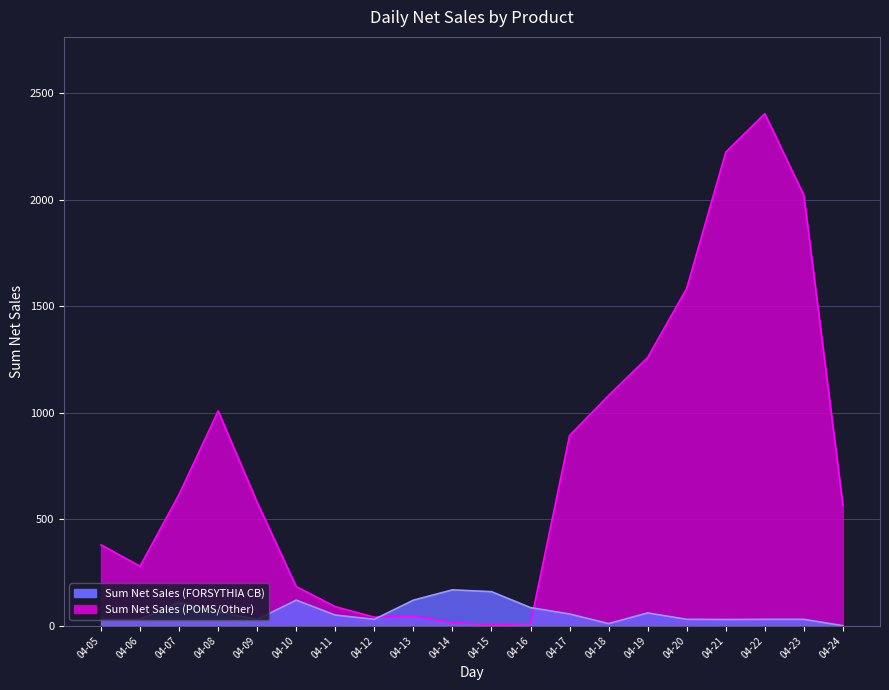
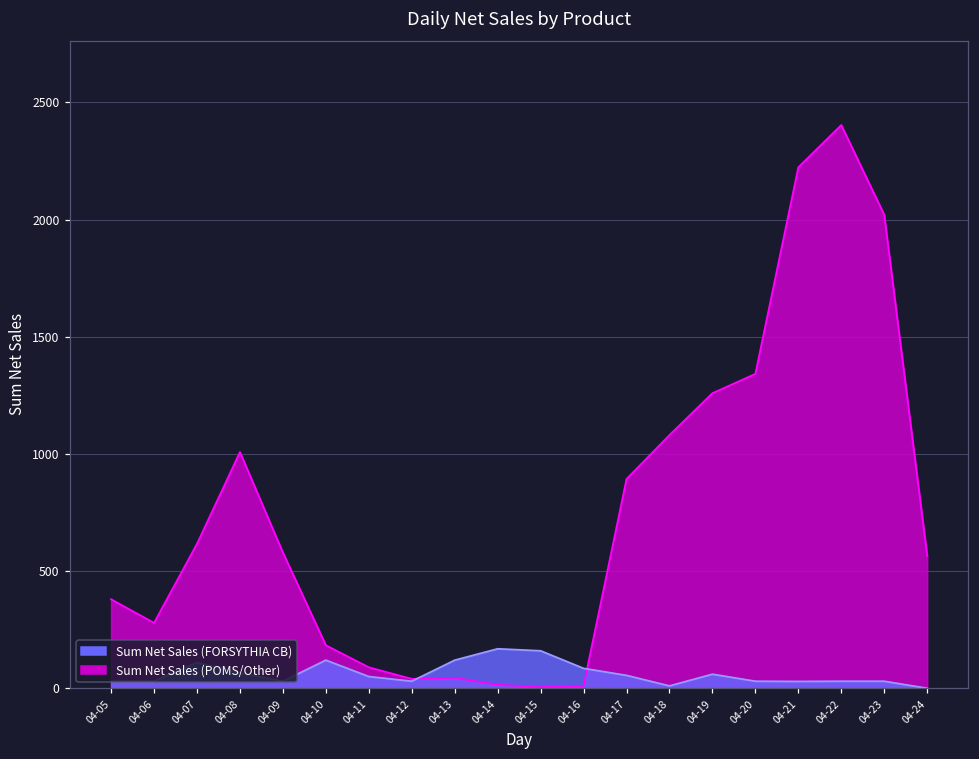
  {
    "Sum Net Sales (POMS/Other)": {
      "04-05": 380,
      "04-06": 280,
      "04-07": 620,
      "04-08": 1010,
      "04-09": 580,
      "04-10": 180,
      "04-11": 90,
      "04-13": 50,
      "04-14": 20,
      "04-15": 10,
      "04-16": 10,
      "04-17": 890,
      "04-18": 1080,
      "04-19": 1260,
-     "04-20": 1580,
+     "04-20": 1340,
      "04-21": 2220,
      "04-22": 2400,
      "04-23": 2020,
      "04-24": 570
    },
    "Sum Net Sales (FORSYTHIA CB)": {
      "04-10": 120,
      "04-11": 50,
      "04-13": 120,
      "04-14": 170,
      "04-15": 160,
      "04-16": 80,
      "04-17": 50,
      "04-18": 10,
      "04-19": 60,
      "04-20": 30,
      "04-21": 30,
      "04-22": 30,
      "04-23": 30,
      "04-24": 0
    }
  }
